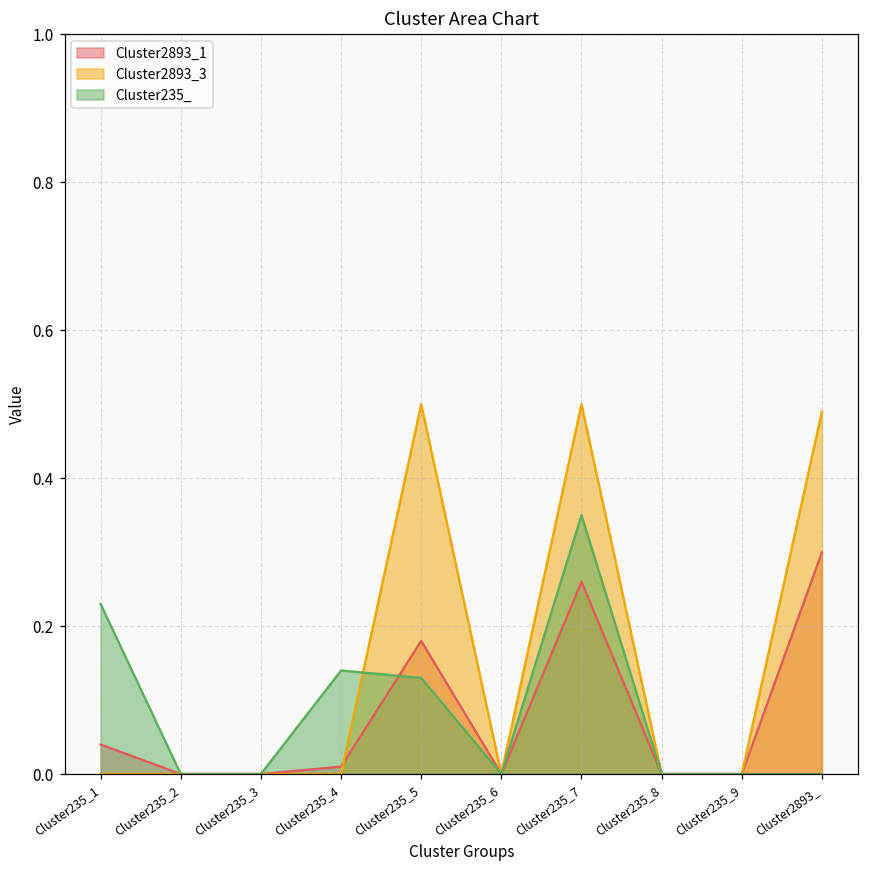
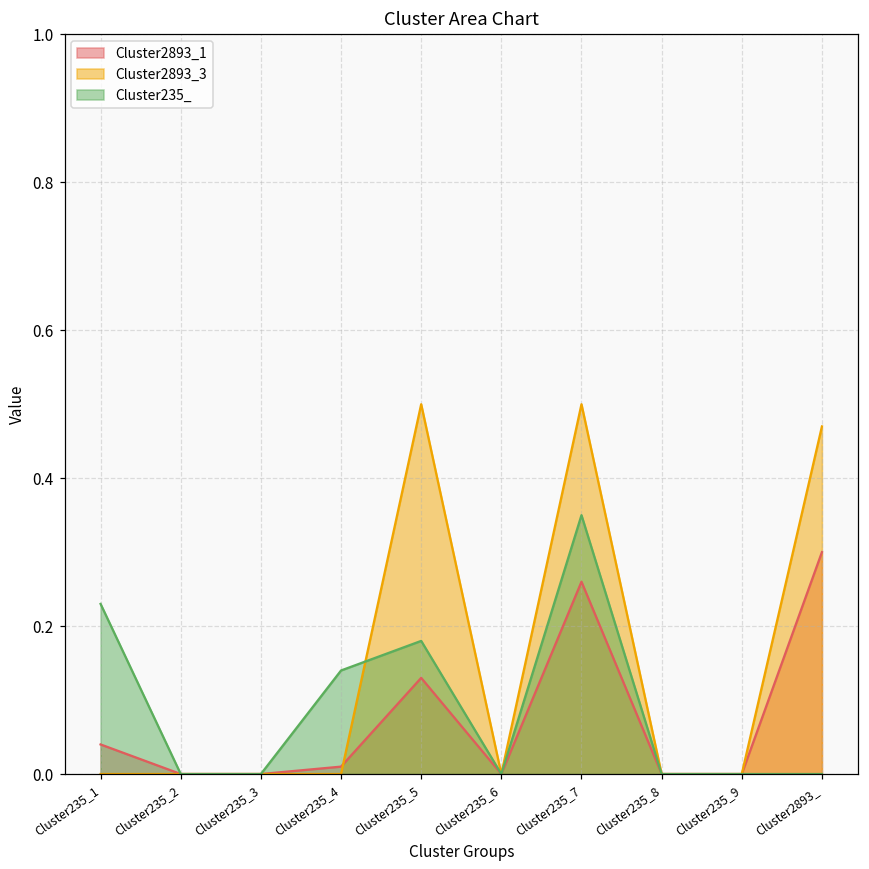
  {
    "Cluster2893_1": {
      "Cluster235_1": 0.04,
      "Cluster235_4": 0.01,
-     "Cluster235_5": 0.18,
+     "Cluster235_5": 0.13,
      "Cluster235_7": 0.26,
      "Cluster2893_": 0.30
    },
    "Cluster2893_3": {
      "Cluster235_1": 0.00,
      "Cluster235_4": 0.00,
      "Cluster235_5": 0.50,
      "Cluster235_7": 0.50,
-     "Cluster2893_": 0.49
+     "Cluster2893_": 0.47
    },
    "Cluster235_": {
      "Cluster235_1": 0.23,
      "Cluster235_4": 0.14,
-     "Cluster235_5": 0.13,
+     "Cluster235_5": 0.18,
      "Cluster235_7": 0.35,
      "Cluster2893_": 0.00
    }
  }
